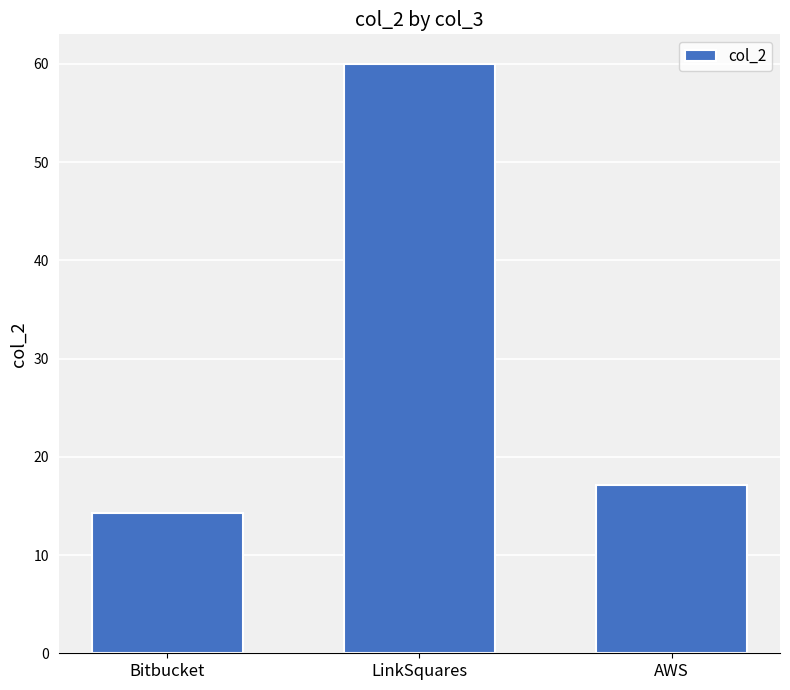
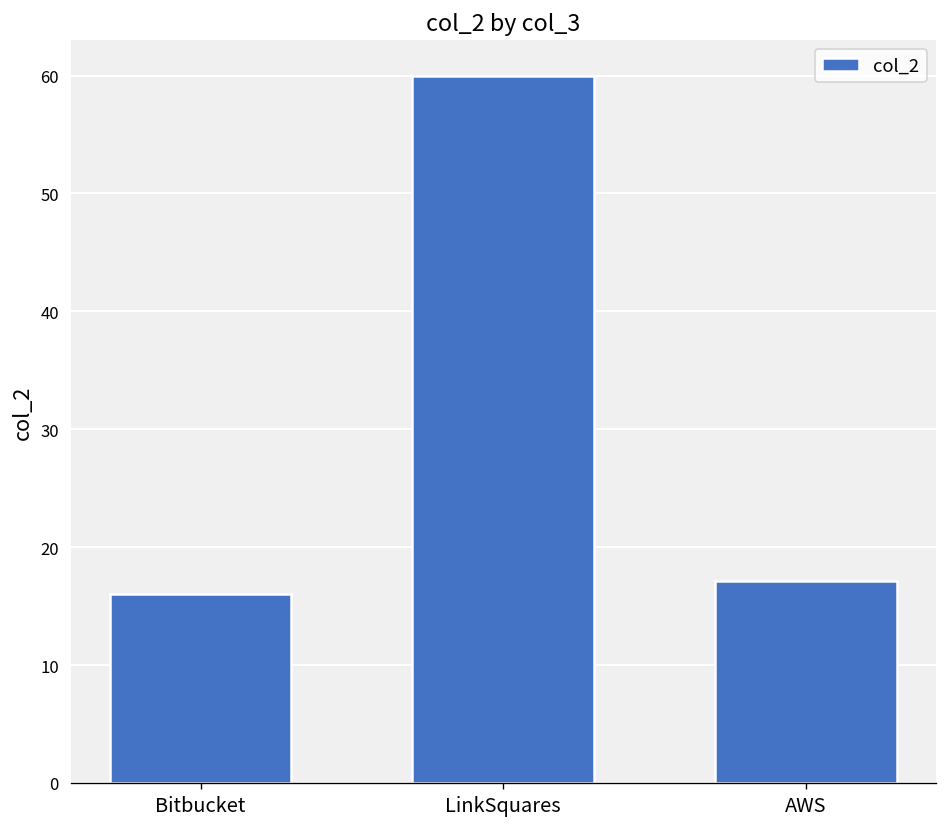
  {
-   "Bitbucket": 14,
+   "Bitbucket": 16,
    "LinkSquares": 60,
    "AWS": 17
  }
